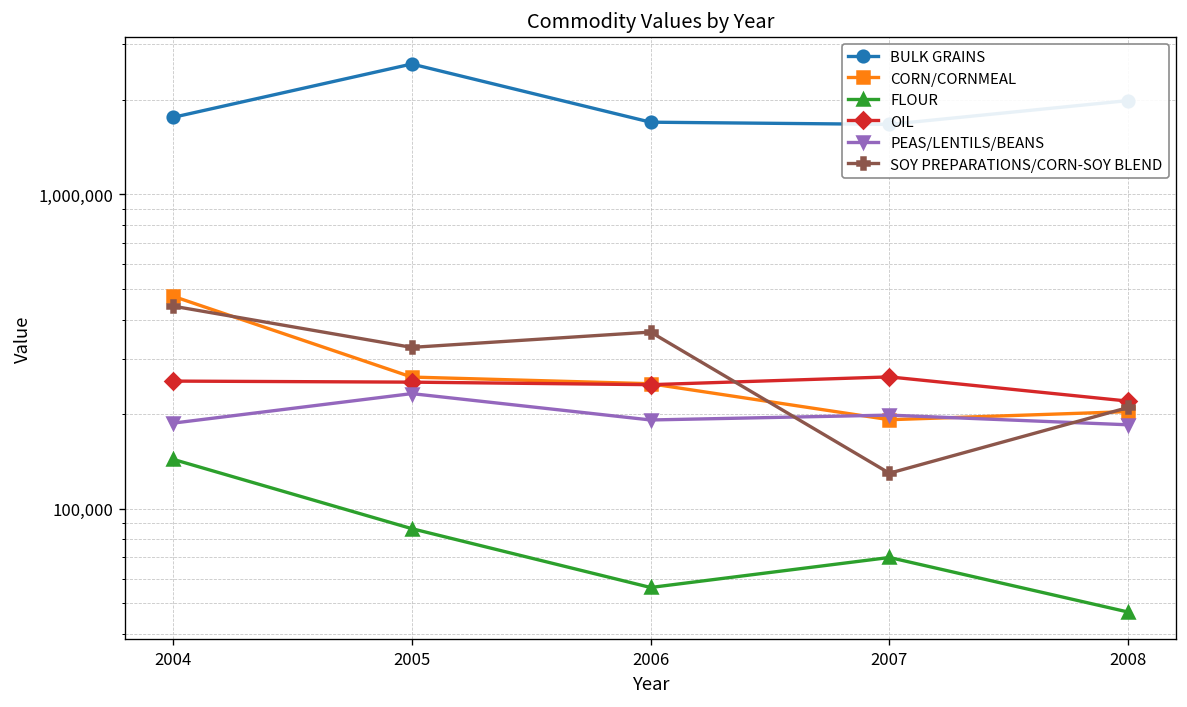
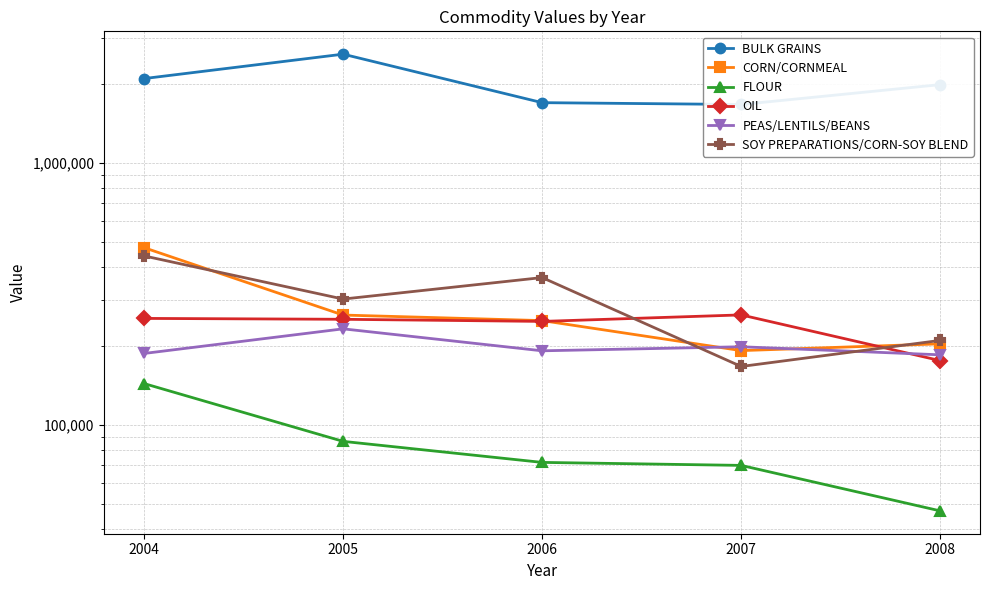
  {
    "BULK GRAINS": {
-     "2004": "1,800,000",
+     "2004": "2,100,000",
      "2005": "2,600,000",
      "2006": "1,700,000"
    },
    "CORN/CORNMEAL": {
      "2004": "470,000",
      "2005": "260,000",
      "2007": "190,000",
      "2008": "200,000"
    },
    "FLOUR": {
      "2004": "140,000",
      "2005": "86,000",
-     "2006": "56,000",
+     "2006": "72,000",
      "2007": "70,000",
      "2008": "47,000"
    },
    "OIL": {
      "2004": "250,000",
      "2005": "250,000",
      "2007": "260,000",
-     "2008": "220,000"
+     "2008": "180,000"
    },
    "PEAS/LENTILS/BEANS": {
      "2004": "190,000",
      "2005": "230,000",
      "2006": "190,000",
      "2007": "200,000",
      "2008": "190,000"
    },
    "SOY PREPARATIONS/CORN-SOY BLEND": {
      "2004": "440,000",
-     "2005": "330,000",
+     "2005": "300,000",
      "2006": "360,000",
-     "2007": "130,000",
+     "2007": "170,000",
      "2008": "210,000"
    }
  }
